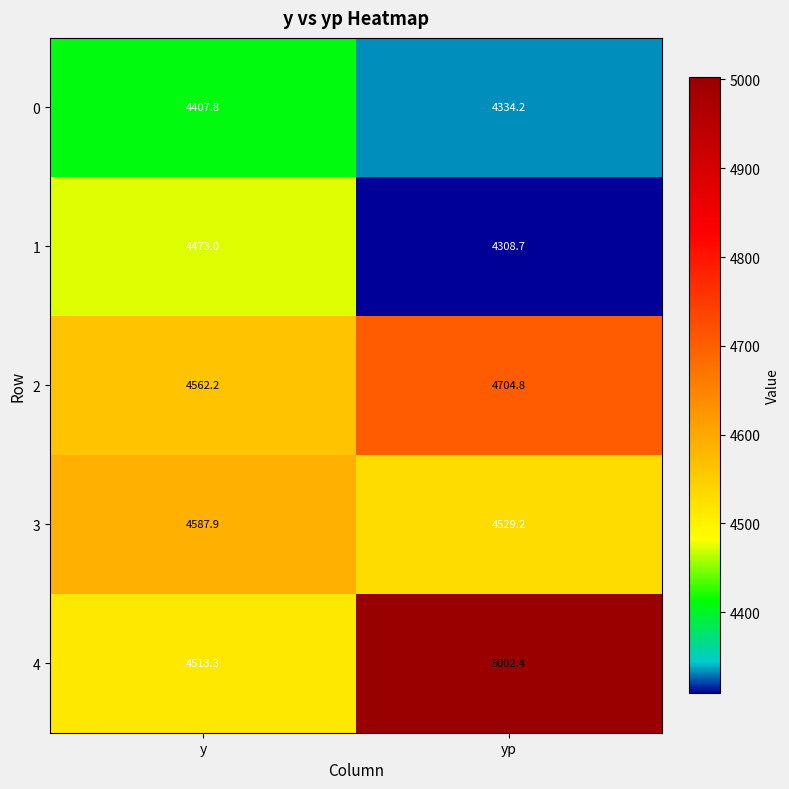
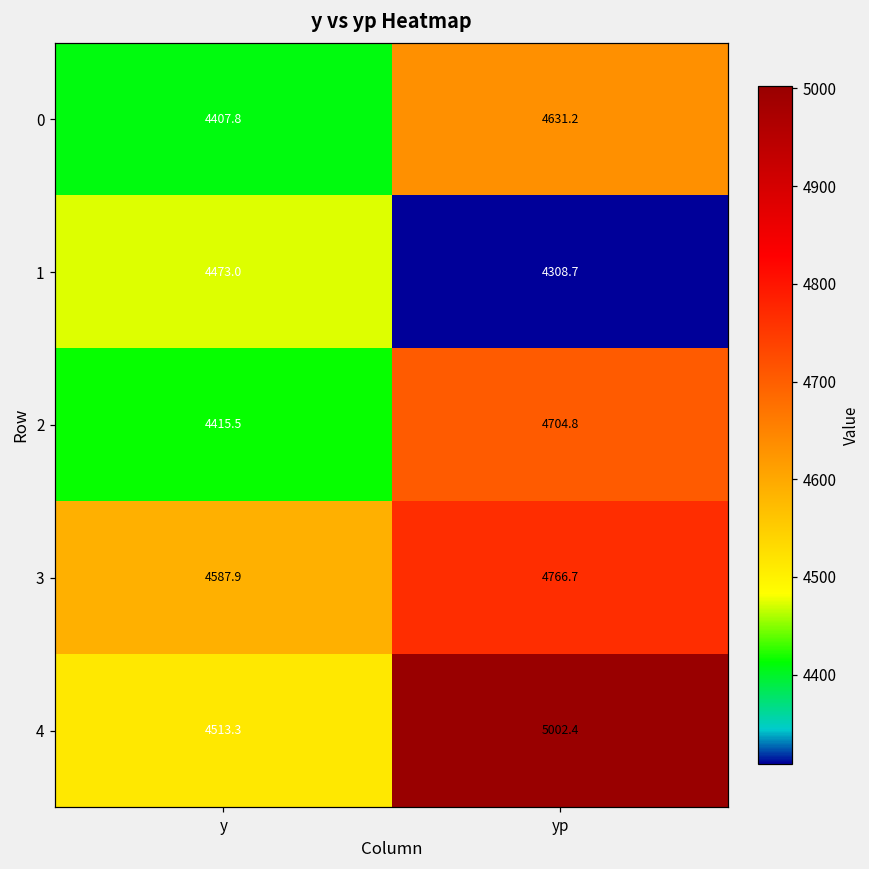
  {
    "0": {
      "y": 4407.8,
-     "yp": 4334.2
+     "yp": 4631.2
    },
    "1": {
      "y": 4473.0,
      "yp": 4308.7
    },
    "2": {
-     "y": 4562.2,
+     "y": 4415.5,
      "yp": 4704.8
    },
    "3": {
      "y": 4587.9,
-     "yp": 4529.2
+     "yp": 4766.7
    },
    "4": {
      "y": 4513.3,
      "yp": 5002.4
    }
  }
